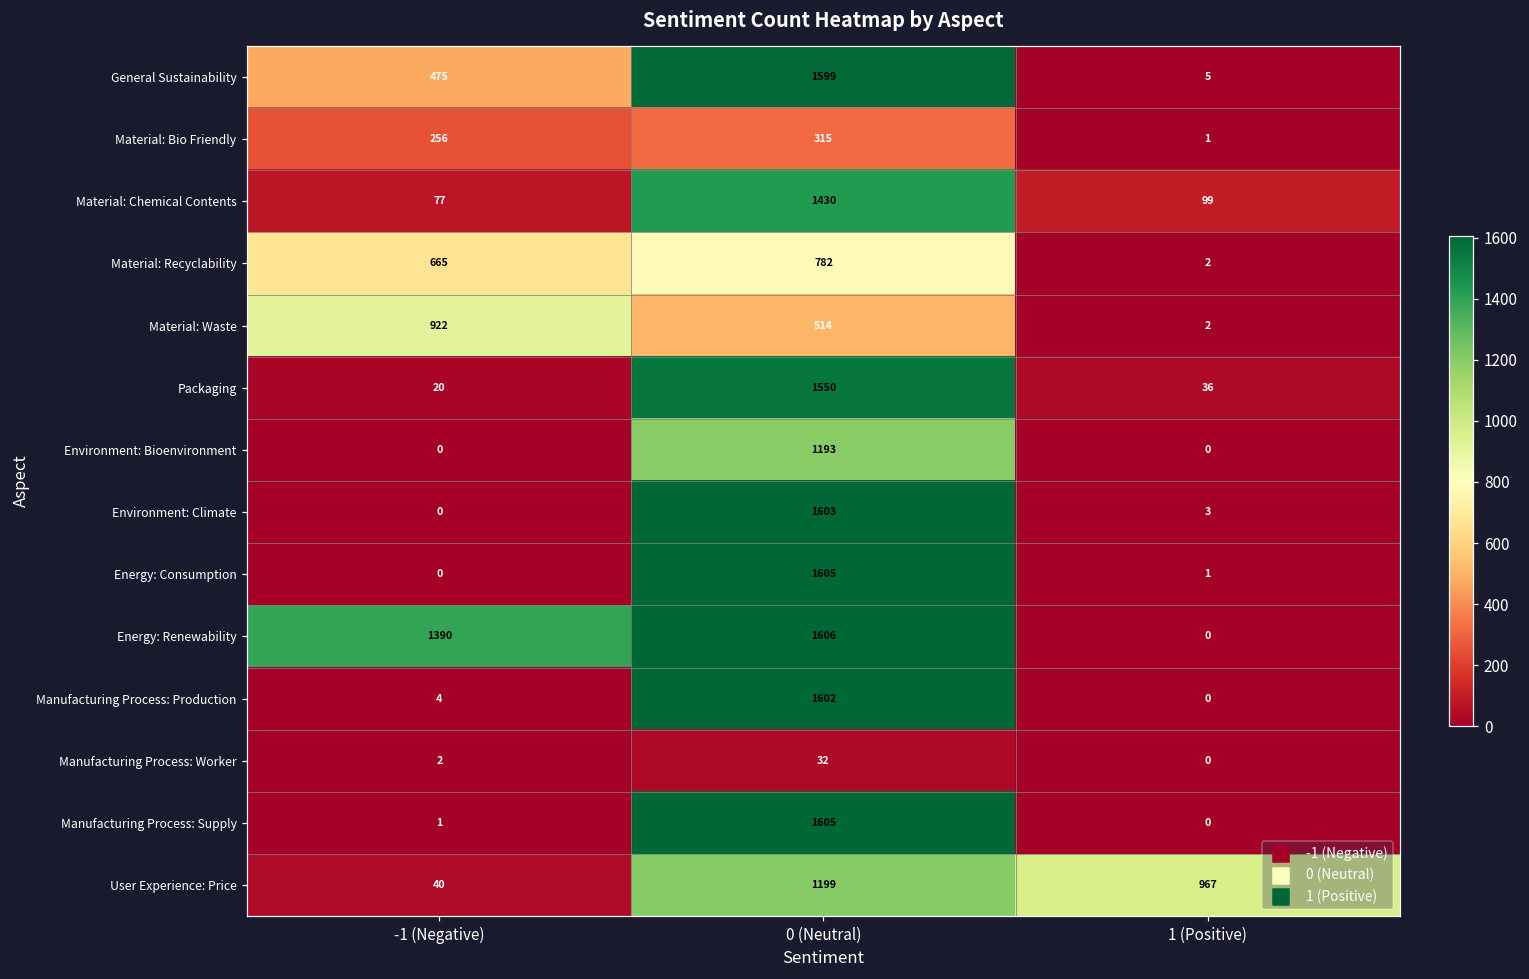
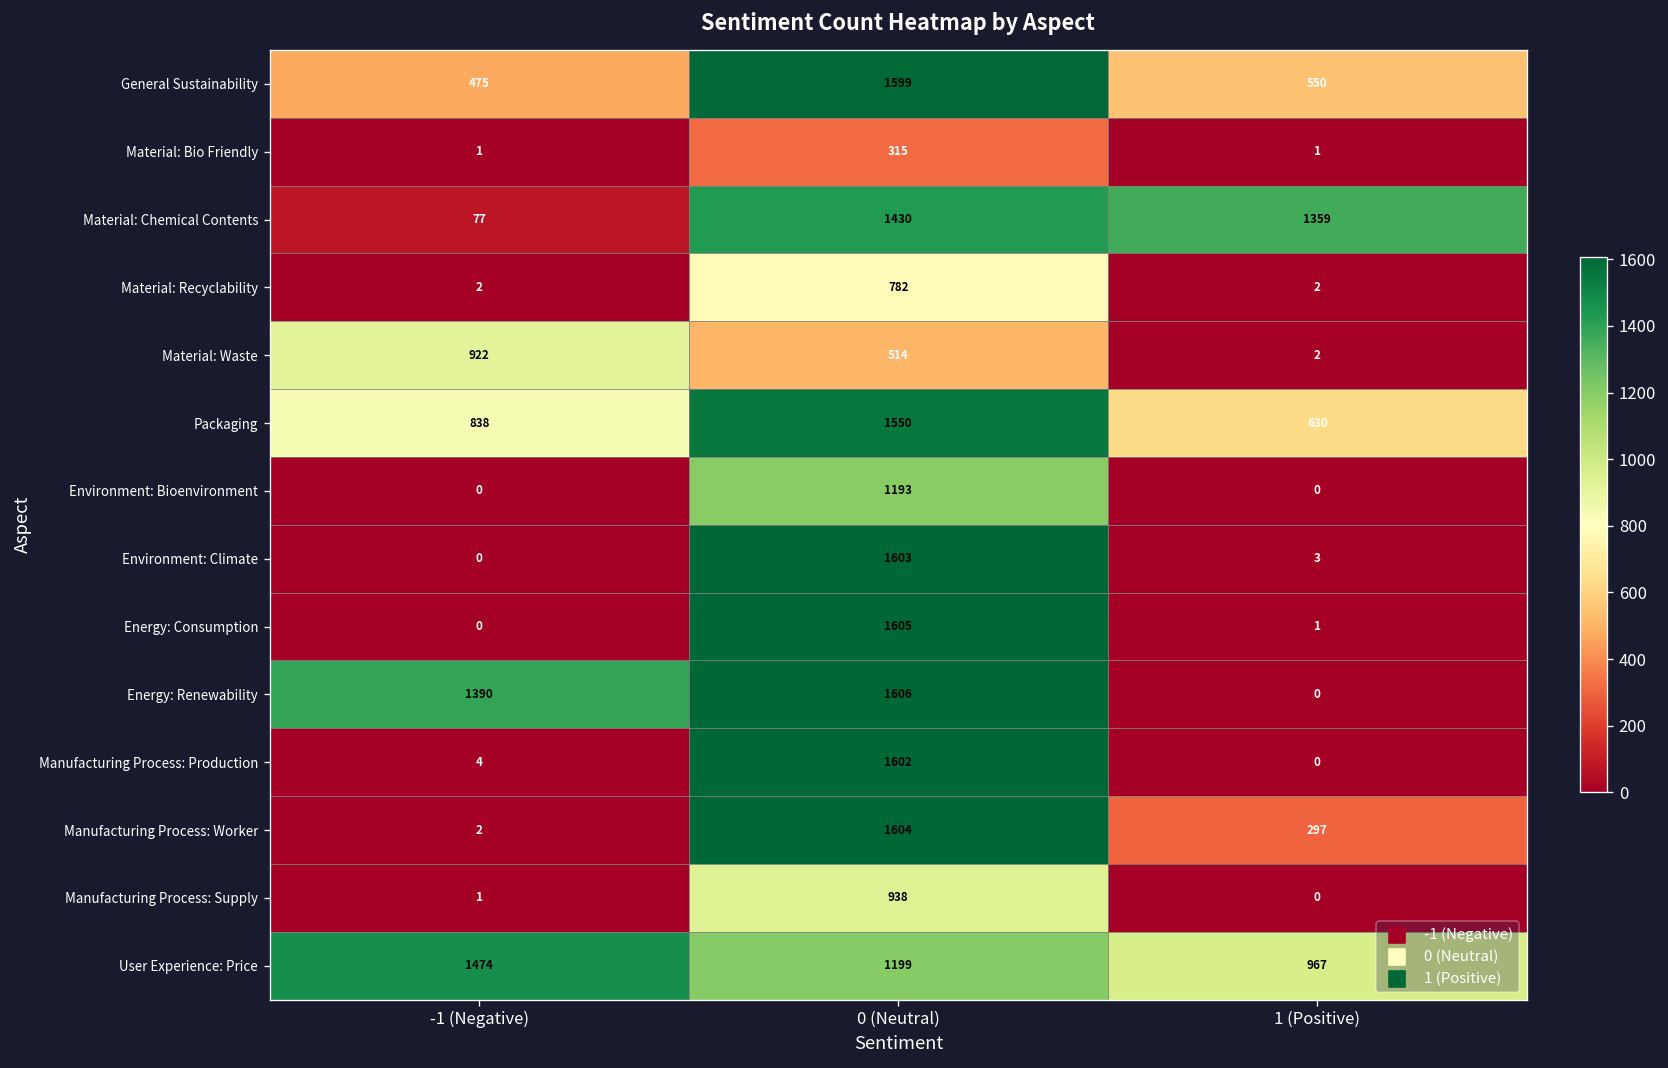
  {
    "General Sustainability": {
      "-1 (Negative)": 475,
      "0 (Neutral)": 1599,
-     "1 (Positive)": 5
+     "1 (Positive)": 550
    },
    "Material: Bio Friendly": {
-     "-1 (Negative)": 256,
+     "-1 (Negative)": 1,
      "0 (Neutral)": 315,
      "1 (Positive)": 1
    },
    "Material: Chemical Contents": {
      "-1 (Negative)": 77,
      "0 (Neutral)": 1430,
-     "1 (Positive)": 99
+     "1 (Positive)": 1359
    },
    "Material: Recyclability": {
-     "-1 (Negative)": 665,
+     "-1 (Negative)": 2,
      "0 (Neutral)": 782,
      "1 (Positive)": 2
    },
    "Material: Waste": {
      "-1 (Negative)": 922,
      "0 (Neutral)": 514,
      "1 (Positive)": 2
    },
    "Packaging": {
-     "-1 (Negative)": 20,
+     "-1 (Negative)": 838,
      "0 (Neutral)": 1550,
-     "1 (Positive)": 36
+     "1 (Positive)": 630
    },
    "Environment: Bioenvironment": {
      "-1 (Negative)": 0,
      "0 (Neutral)": 1193,
      "1 (Positive)": 0
    },
    "Environment: Climate": {
      "-1 (Negative)": 0,
      "0 (Neutral)": 1603,
      "1 (Positive)": 3
    },
    "Energy: Consumption": {
      "-1 (Negative)": 0,
      "0 (Neutral)": 1605,
      "1 (Positive)": 1
    },
    "Energy: Renewability": {
      "-1 (Negative)": 1390,
      "0 (Neutral)": 1606,
      "1 (Positive)": 0
    },
    "Manufacturing Process: Production": {
      "-1 (Negative)": 4,
      "0 (Neutral)": 1602,
      "1 (Positive)": 0
    },
    "Manufacturing Process: Worker": {
      "-1 (Negative)": 2,
-     "0 (Neutral)": 32,
-     "1 (Positive)": 0
+     "0 (Neutral)": 1604,
+     "1 (Positive)": 297
    },
    "Manufacturing Process: Supply": {
      "-1 (Negative)": 1,
-     "0 (Neutral)": 1605,
+     "0 (Neutral)": 938,
      "1 (Positive)": 0
    },
    "User Experience: Price": {
-     "-1 (Negative)": 40,
+     "-1 (Negative)": 1474,
      "0 (Neutral)": 1199,
      "1 (Positive)": 967
    }
  }
